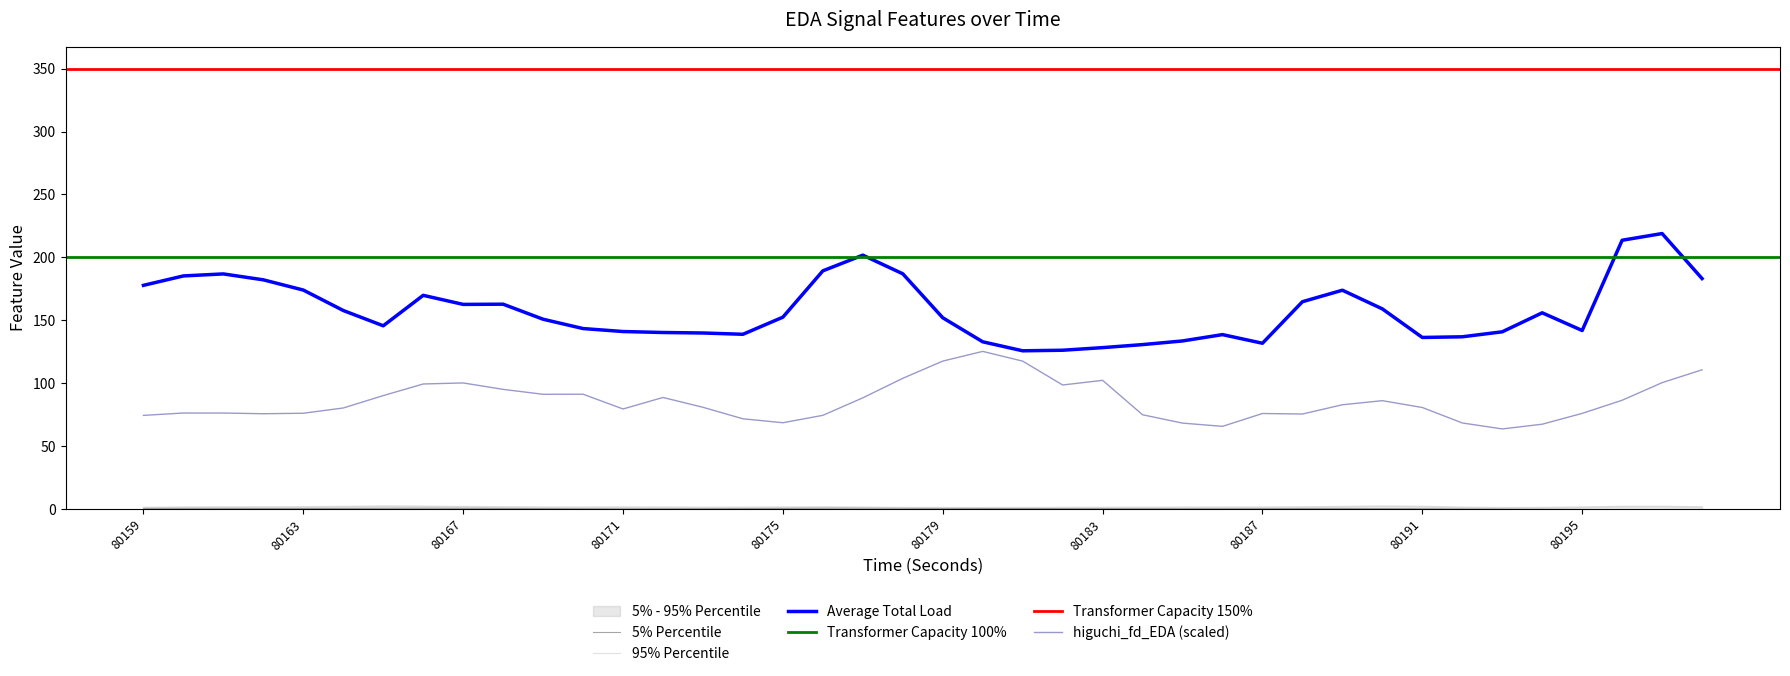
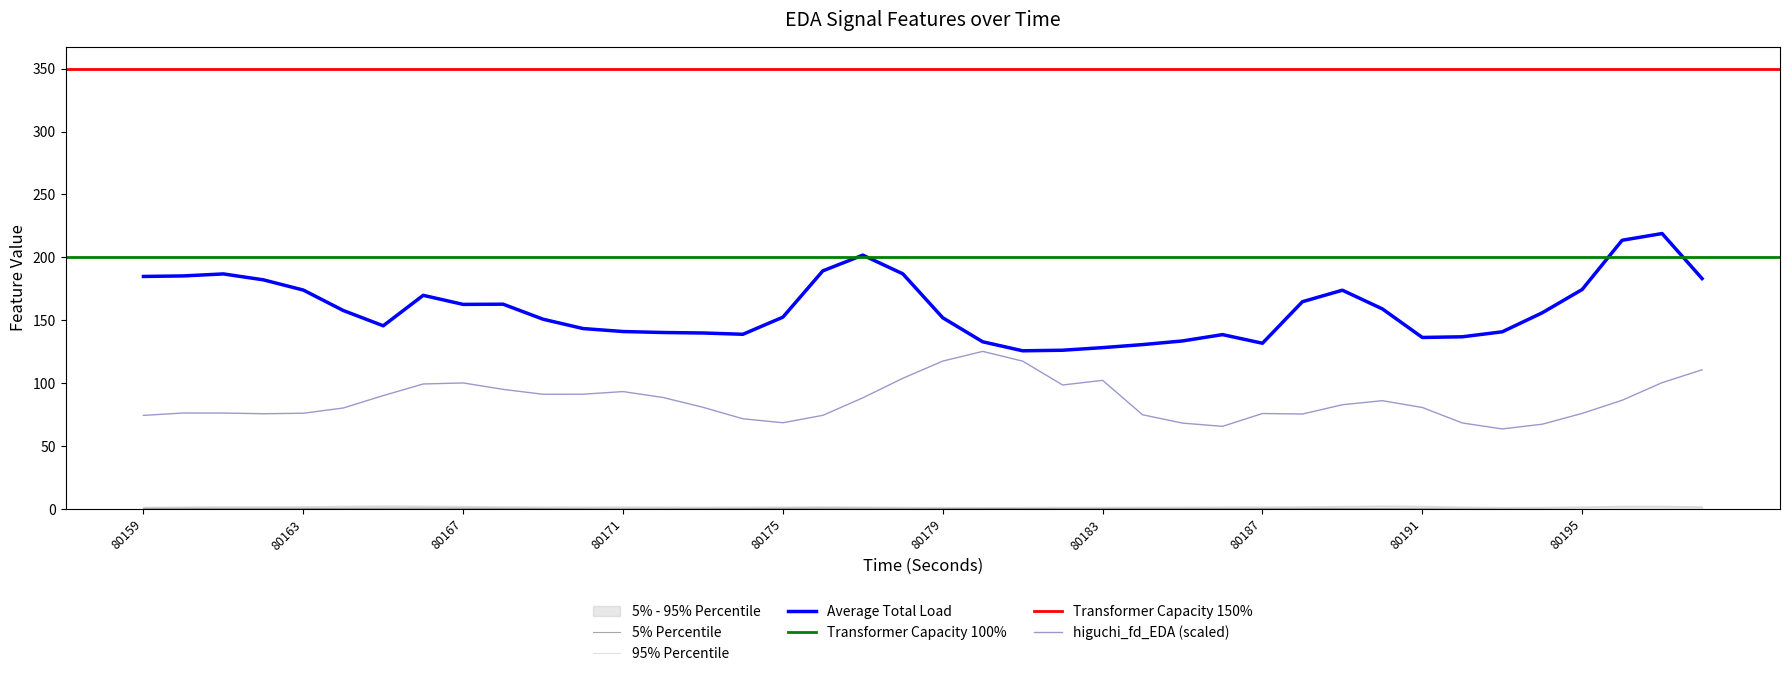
  {
    "Average Total Load": {
-     "80159": 178,
+     "80159": 185,
      "80163": 174,
      "80167": 163,
      "80171": 141,
      "80175": 152,
      "80179": 152,
      "80183": 128,
      "80187": 132,
      "80191": 136,
-     "80195": 142
+     "80195": 174
    },
    "higuchi_fd_EDA (scaled)": {
      "80159": 74,
      "80163": 76,
      "80167": 100,
-     "80171": 79,
+     "80171": 93,
      "80175": 68,
      "80179": 117,
      "80183": 102,
      "80187": 76,
      "80191": 81,
      "80195": 76
    }
  }
